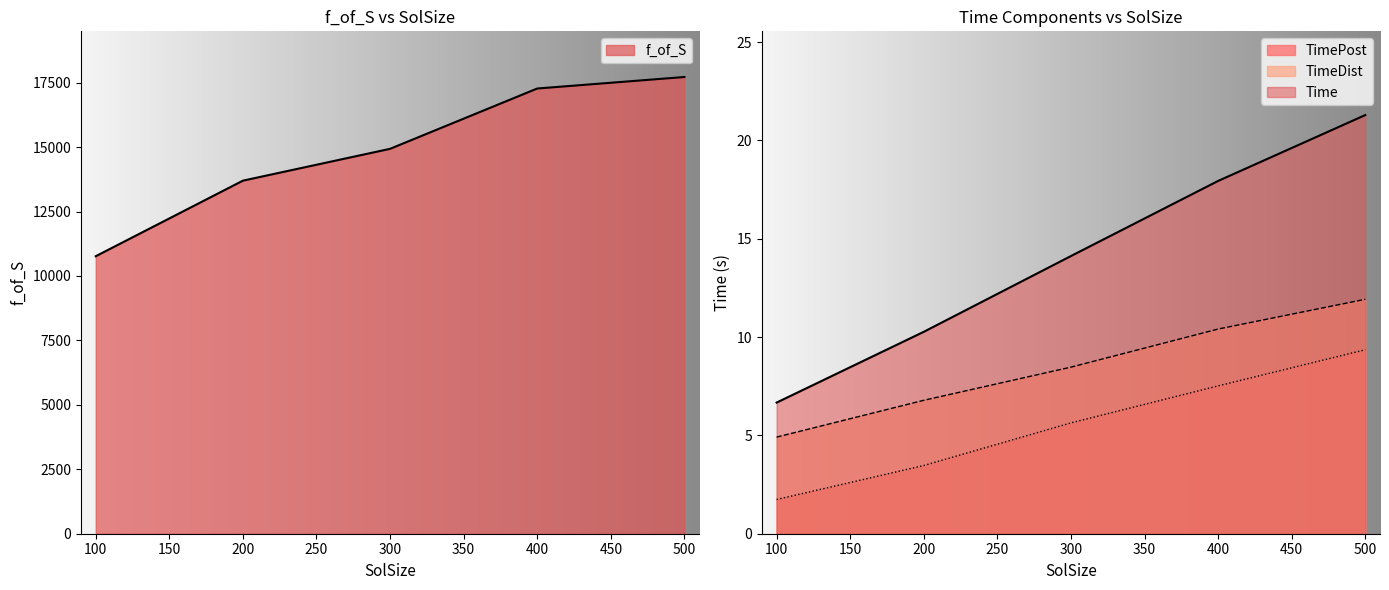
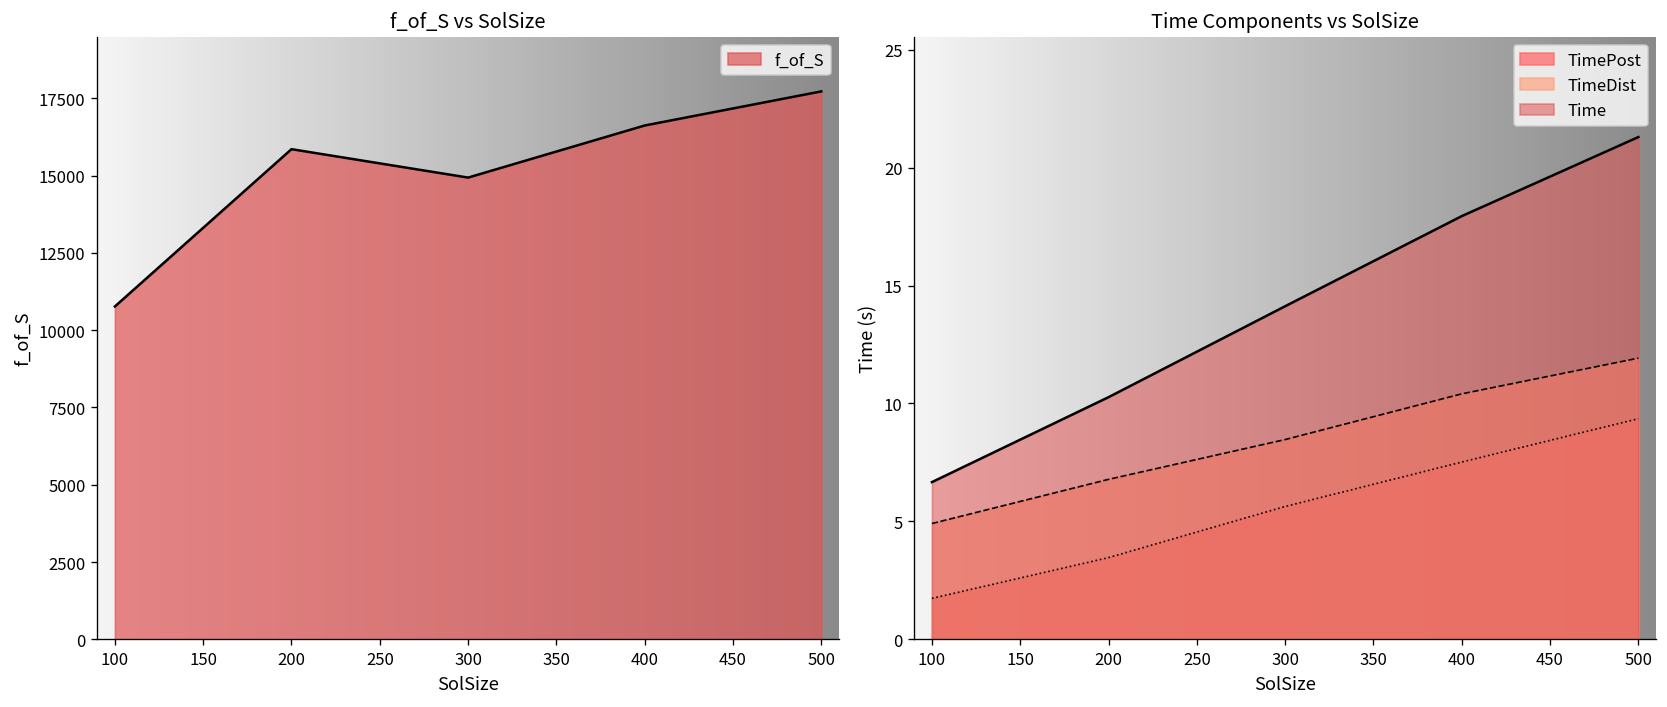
  {
    "f_of_S vs SolSize": {
      "100": 10800,
-     "200": 13700,
+     "200": 15900,
      "300": 14900,
-     "400": 17300,
+     "400": 16600,
      "500": 17700
    }
  }
